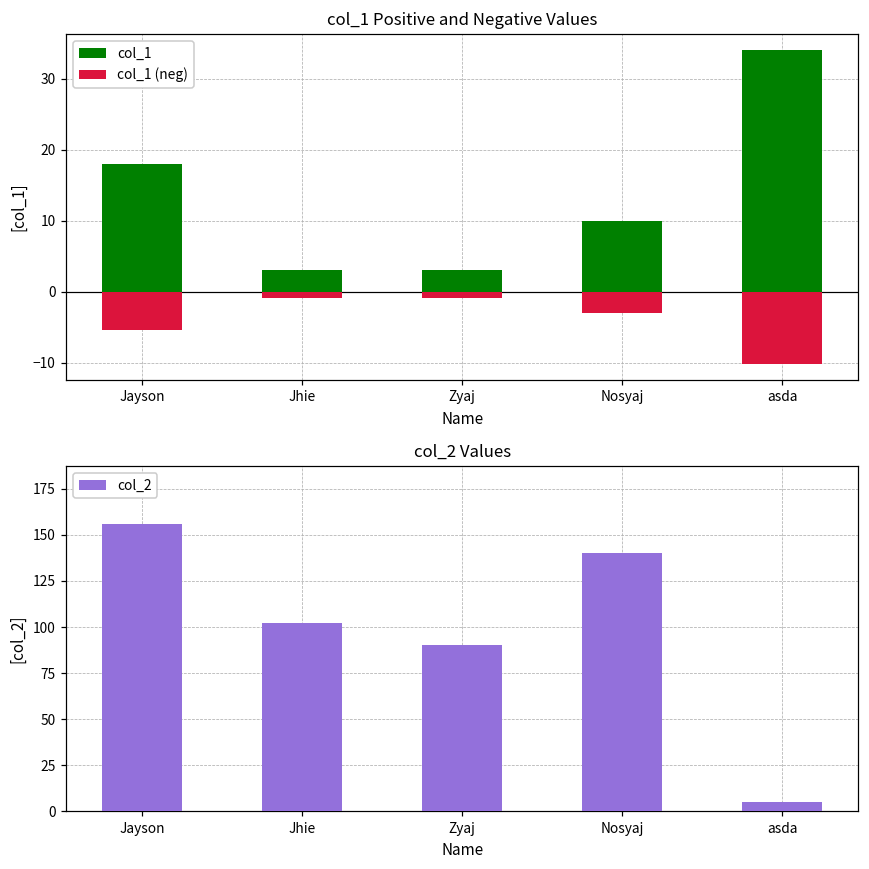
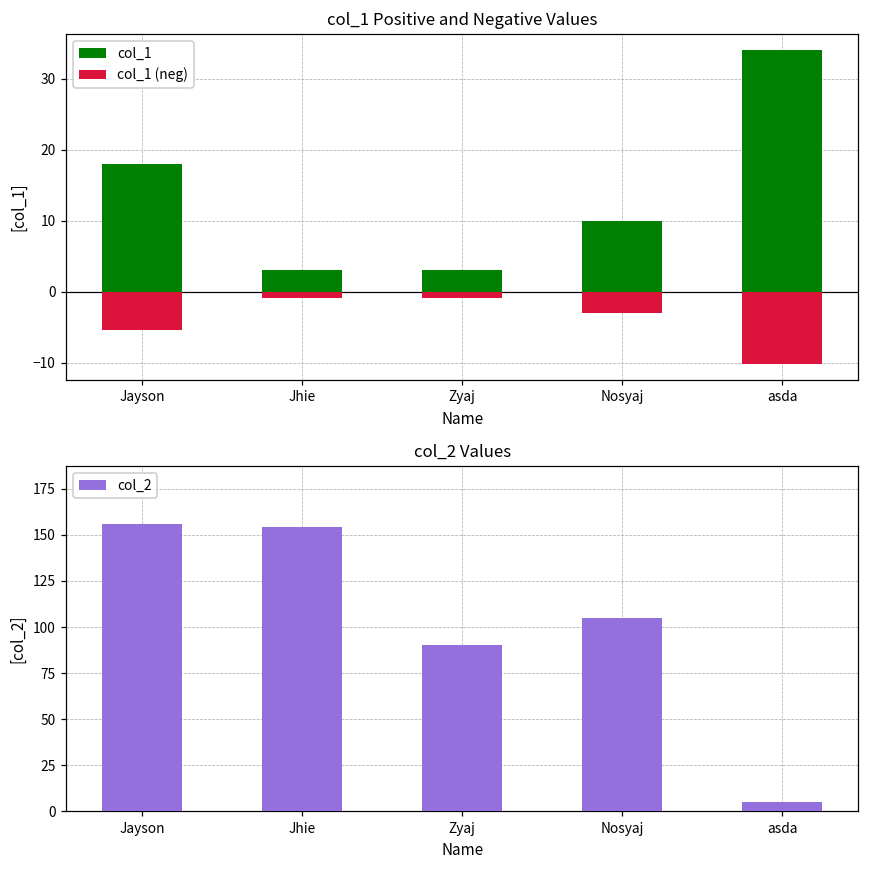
  {
    "col_1 Positive and Negative Values": {
      "col_1": {
        "Jayson": 18,
        "Jhie": 3,
        "Zyaj": 3,
        "Nosyaj": 10,
        "asda": 34
      },
      "col_1 (neg)": {
        "Jayson": -5,
        "Jhie": -1,
        "Zyaj": -1,
        "Nosyaj": -3,
        "asda": -10
      }
    },
    "col_2 Values": {
      "Jayson": 156,
-     "Jhie": 102,
+     "Jhie": 154,
      "Zyaj": 90,
-     "Nosyaj": 140,
+     "Nosyaj": 105,
      "asda": 5
    }
  }
